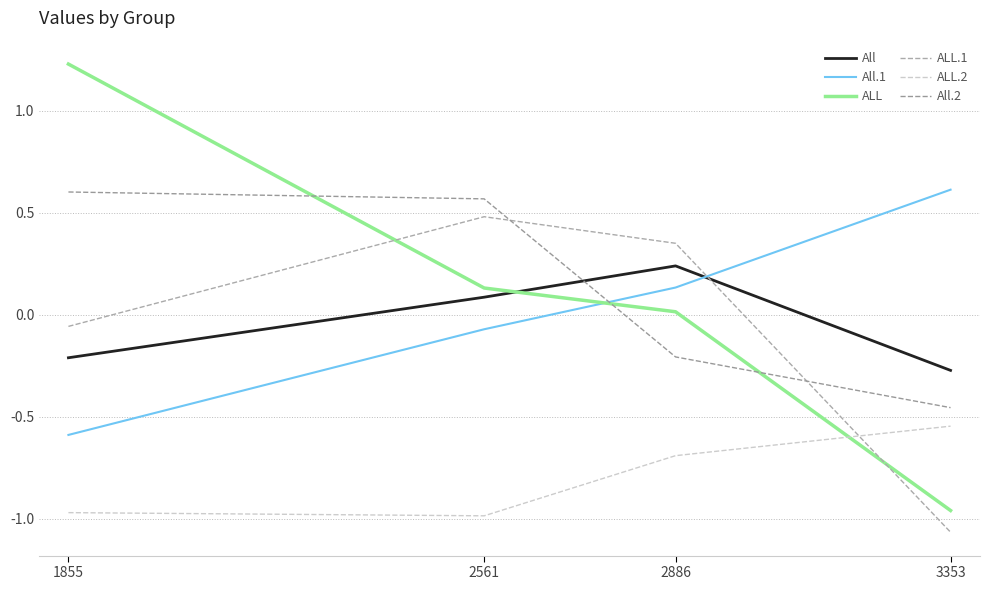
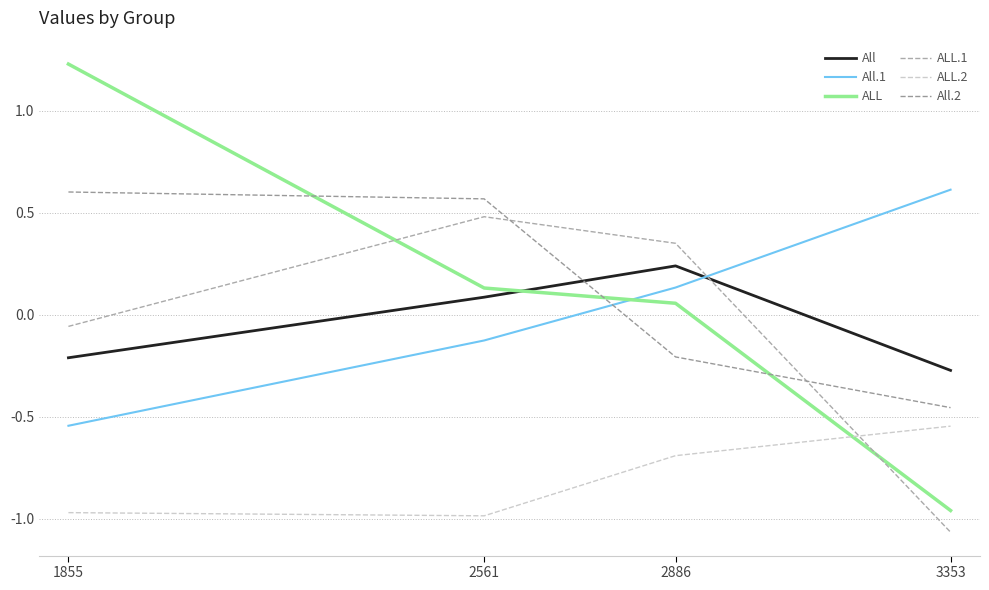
  {
    "All": {
      "1855": -0.21,
      "2561": 0.09,
      "2886": 0.24,
      "3353": -0.27
    },
    "All.1": {
-     "1855": -0.59,
-     "2561": -0.07,
+     "1855": -0.55,
+     "2561": -0.13,
      "2886": 0.13,
      "3353": 0.61
    },
    "ALL": {
      "1855": 1.23,
      "2561": 0.13,
-     "2886": 0.01,
+     "2886": 0.06,
      "3353": -0.96
    }
  }
